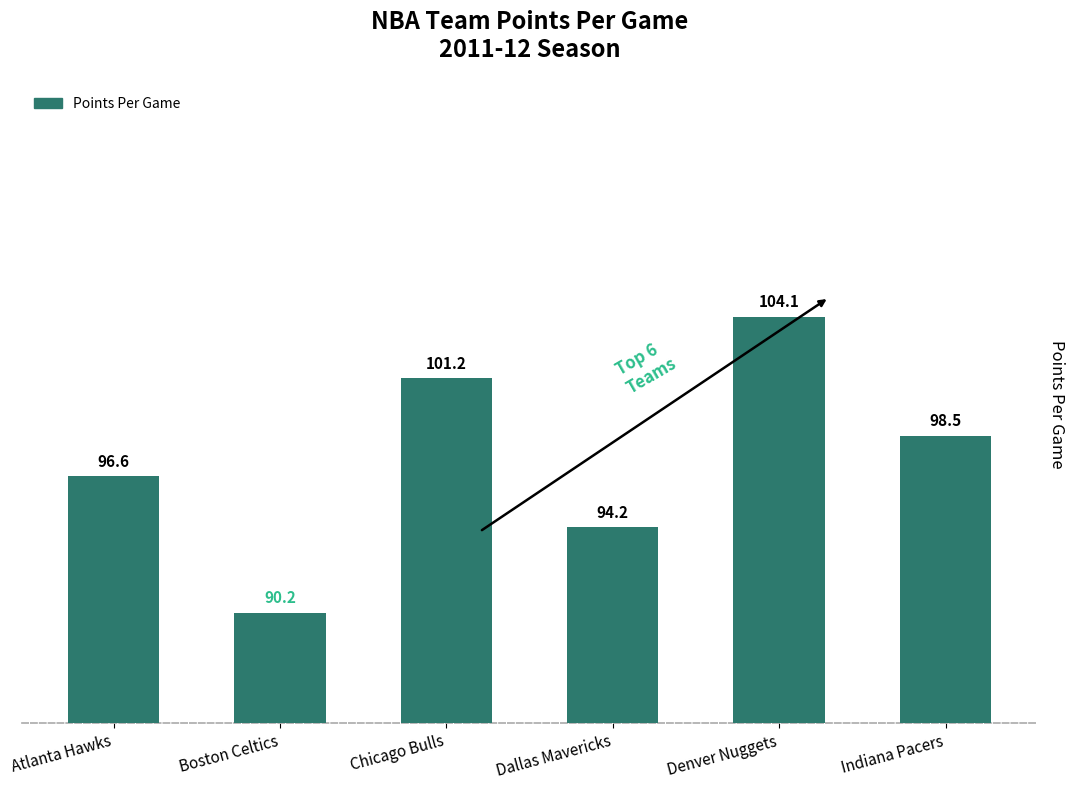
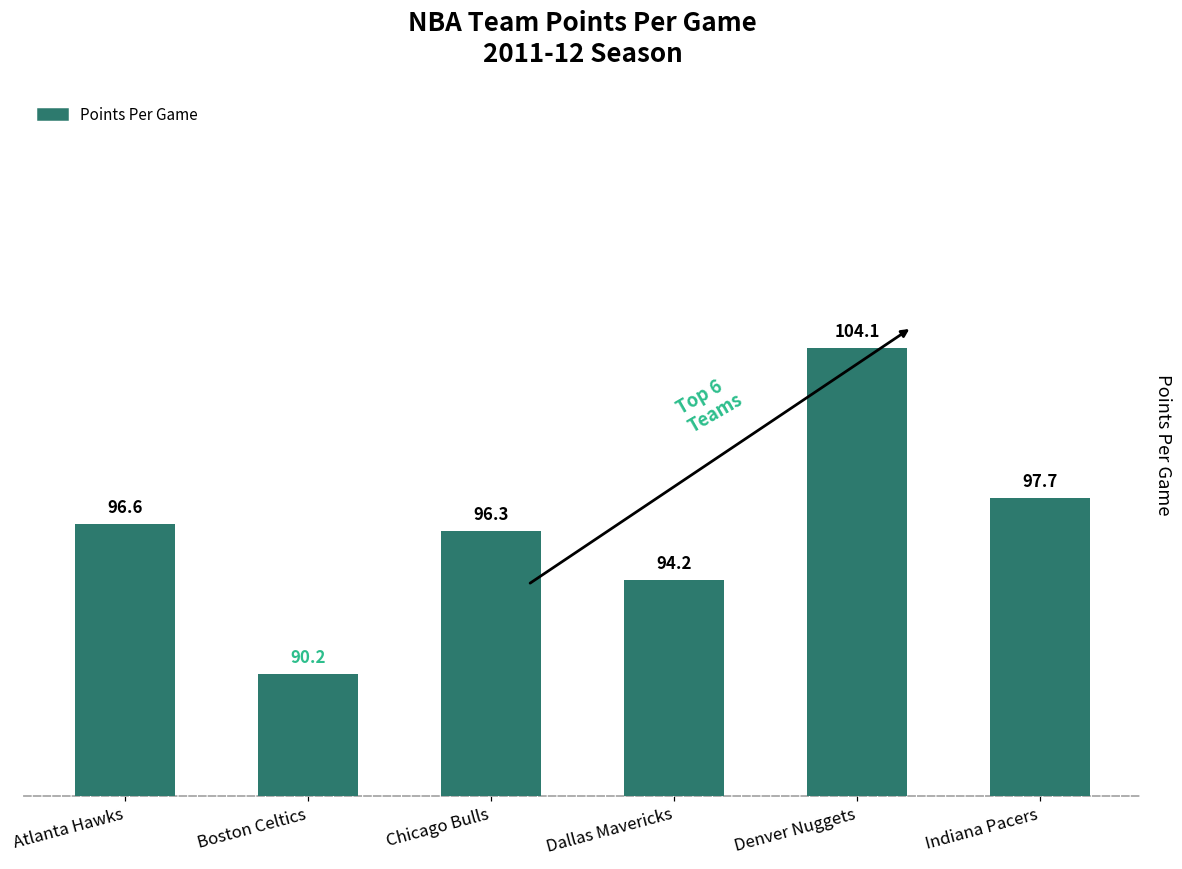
  {
    "Atlanta Hawks": 96.6,
    "Boston Celtics": 90.2,
-   "Chicago Bulls": 101.2,
+   "Chicago Bulls": 96.3,
    "Dallas Mavericks": 94.2,
    "Denver Nuggets": 104.1,
-   "Indiana Pacers": 98.5
+   "Indiana Pacers": 97.7
  }
